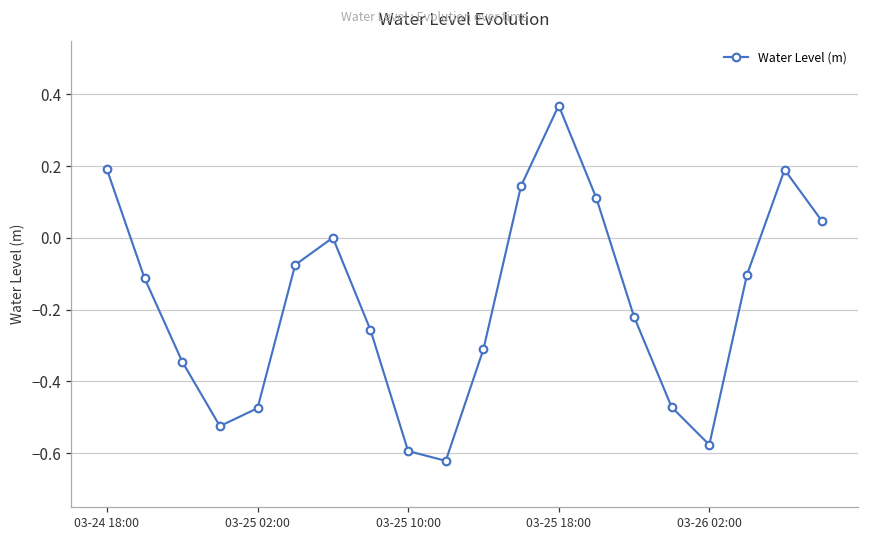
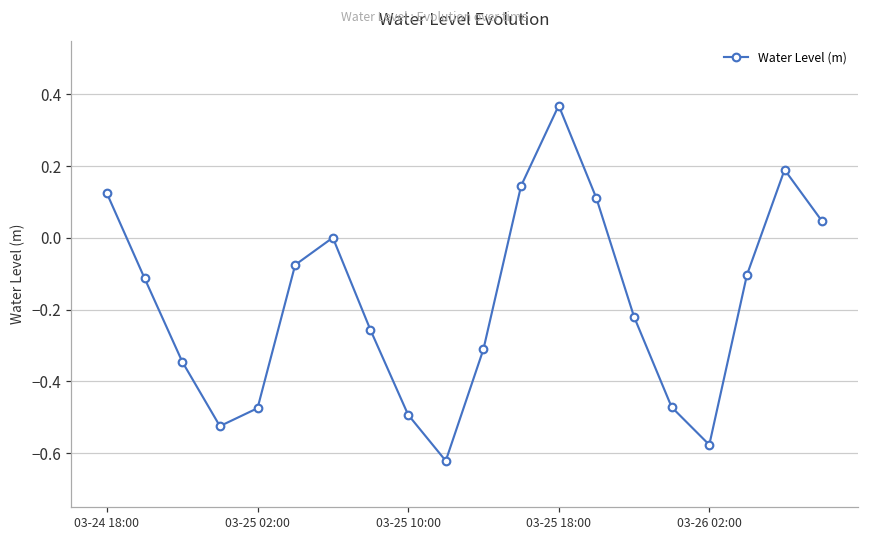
  {
-   "03-24 18:00": 0.19,
+   "03-24 18:00": 0.12,
    "03-25 02:00": -0.47,
-   "03-25 10:00": -0.59,
+   "03-25 10:00": -0.49,
    "03-25 18:00": 0.37,
    "03-26 02:00": -0.58
  }
